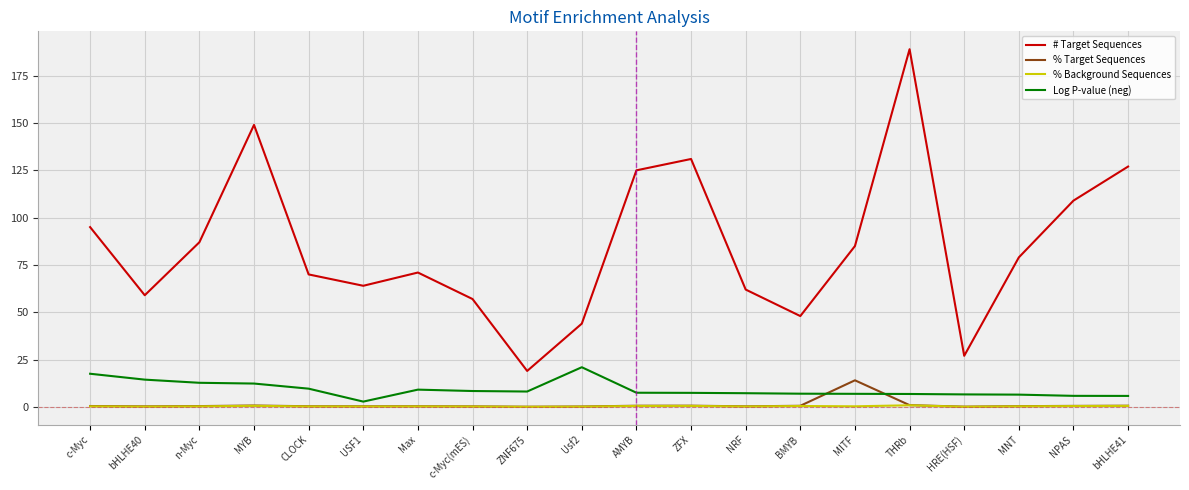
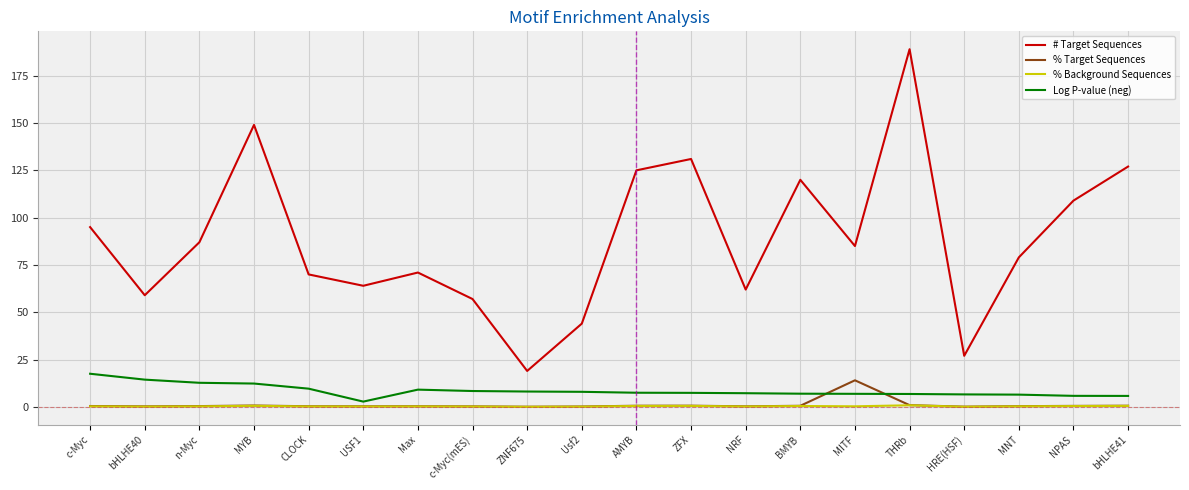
  {
    "# Target Sequences": {
      "c-Myc": 95,
      "bHLHE40": 59,
      "n-Myc": 87,
      "MYB": 149,
      "CLOCK": 70,
      "USF1": 64,
      "Max": 71,
      "c-Myc(mES)": 57,
      "ZNF675": 19,
      "Usf2": 44,
      "AMYB": 125,
      "ZFX": 131,
      "NRF": 62,
-     "BMYB": 48,
+     "BMYB": 120,
      "MITF": 85,
      "THRb": 189,
      "HRE(HSF)": 27,
      "MNT": 79,
      "NPAS": 109,
      "bHLHE41": 127
    },
    "% Target Sequences": {
      "MITF": 14
    },
    "% Background Sequences": {
      "MITF": 0
    },
    "Log P-value (neg)": {
      "c-Myc": 18,
      "bHLHE40": 14,
      "n-Myc": 13,
      "MYB": 12,
      "CLOCK": 10,
      "USF1": 3,
      "Max": 9,
      "c-Myc(mES)": 8,
      "ZNF675": 8,
-     "Usf2": 21,
+     "Usf2": 8,
      "AMYB": 7,
      "ZFX": 7,
      "NRF": 7,
      "BMYB": 7,
      "MITF": 7,
      "THRb": 7,
      "HRE(HSF)": 7,
      "MNT": 6,
      "NPAS": 6,
      "bHLHE41": 6
    }
  }
